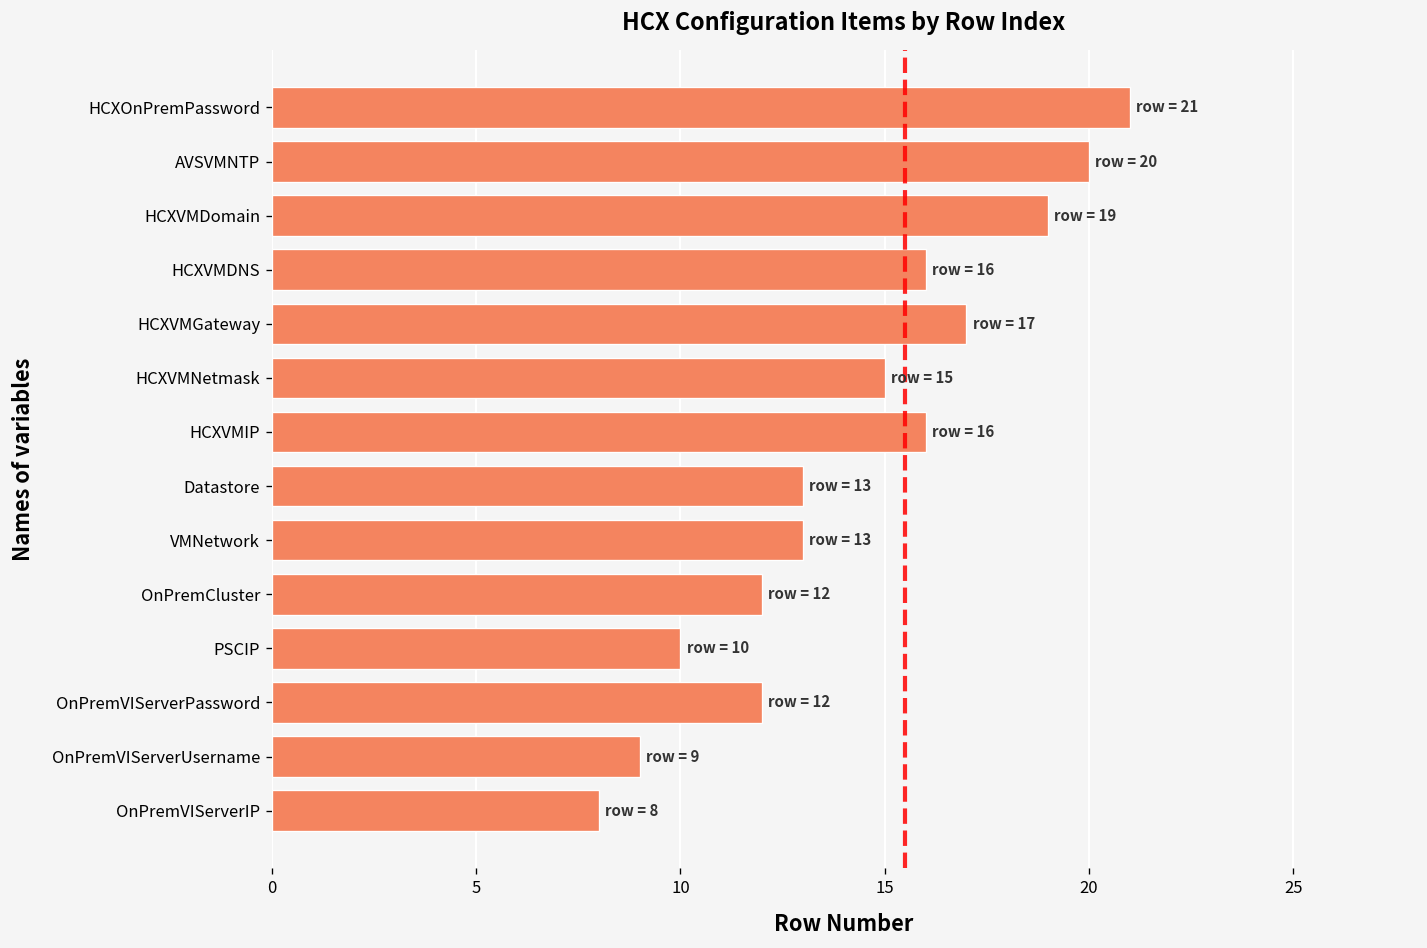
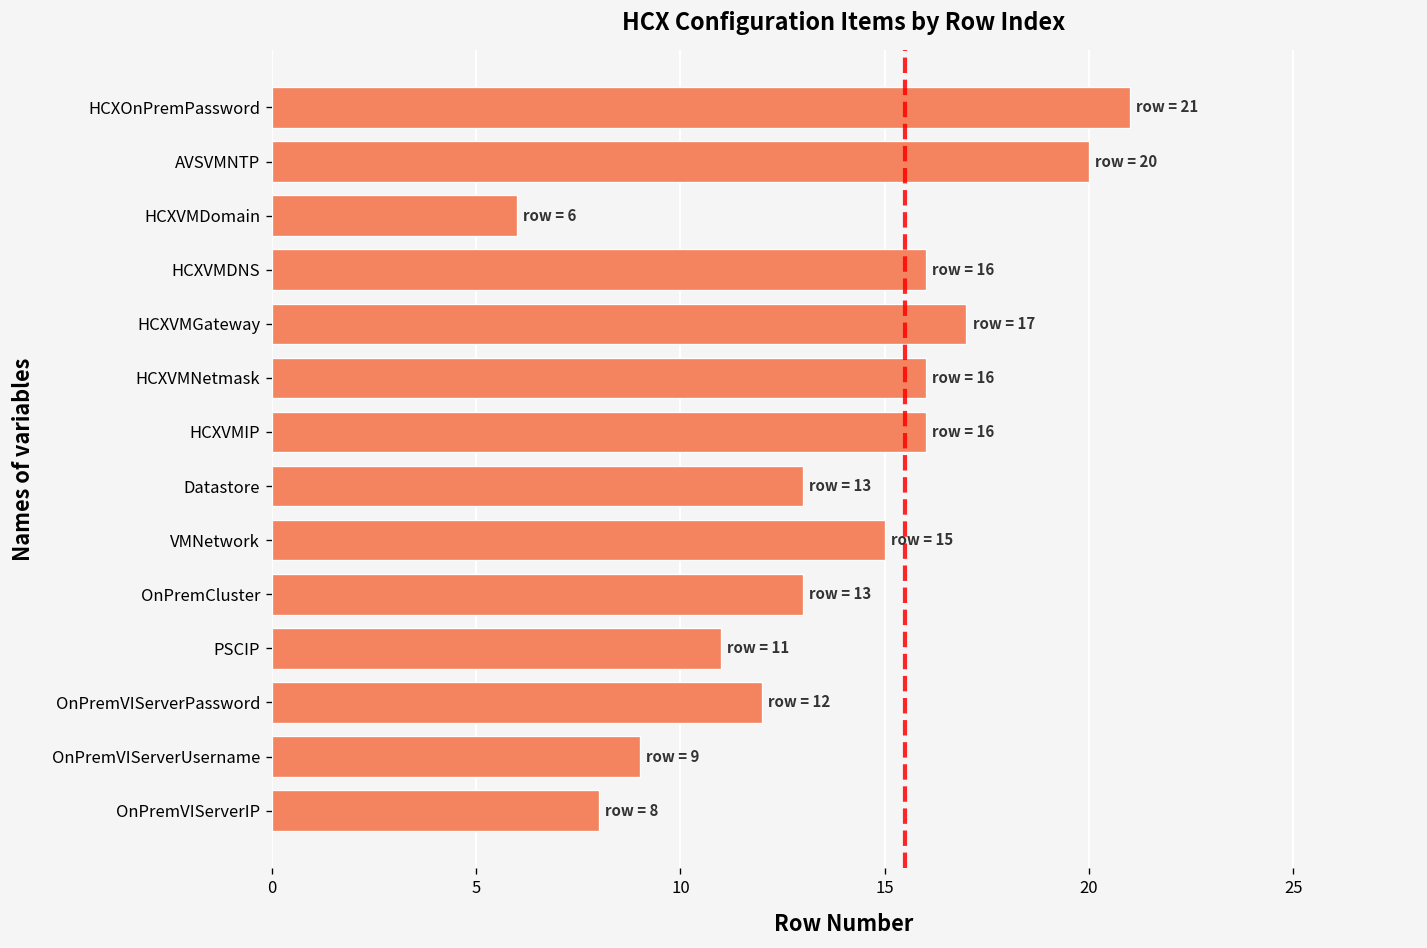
  {
    "HCXOnPremPassword": 21,
    "AVSVMNTP": 20,
-   "HCXVMDomain": 19,
+   "HCXVMDomain": 6,
    "HCXVMDNS": 16,
    "HCXVMGateway": 17,
-   "HCXVMNetmask": 15,
+   "HCXVMNetmask": 16,
    "HCXVMIP": 16,
    "Datastore": 13,
-   "VMNetwork": 13,
-   "OnPremCluster": 12,
-   "PSCIP": 10,
+   "VMNetwork": 15,
+   "OnPremCluster": 13,
+   "PSCIP": 11,
    "OnPremVIServerPassword": 12,
    "OnPremVIServerUsername": 9,
    "OnPremVIServerIP": 8
  }
